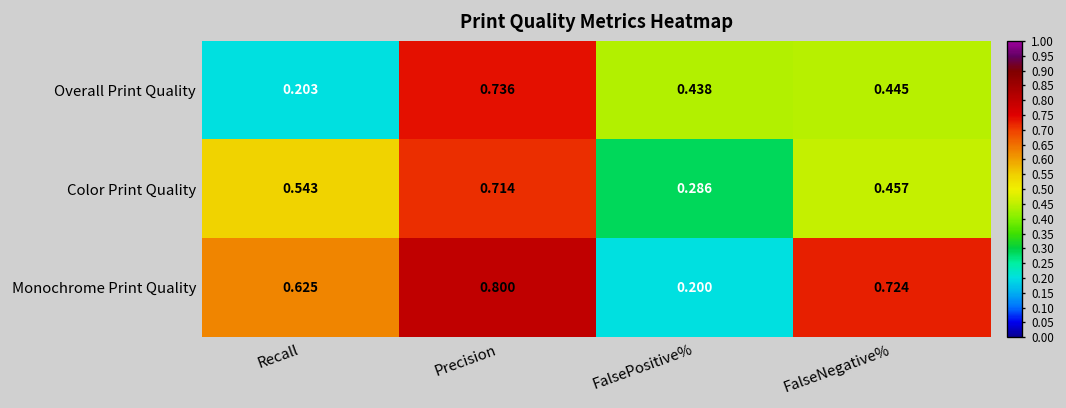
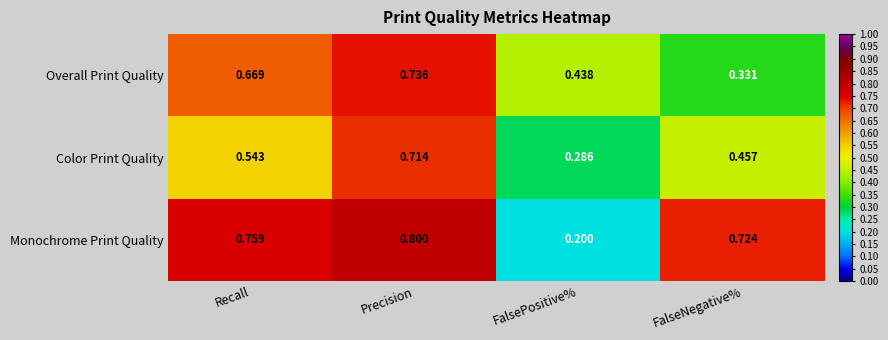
  {
    "Overall Print Quality": {
-     "Recall": 0.203,
+     "Recall": 0.669,
      "Precision": 0.736,
      "FalsePositive%": 0.438,
-     "FalseNegative%": 0.445
+     "FalseNegative%": 0.331
    },
    "Color Print Quality": {
      "Recall": 0.543,
      "Precision": 0.714,
      "FalsePositive%": 0.286,
      "FalseNegative%": 0.457
    },
    "Monochrome Print Quality": {
-     "Recall": 0.625,
+     "Recall": 0.759,
      "Precision": 0.800,
      "FalsePositive%": 0.200,
      "FalseNegative%": 0.724
    }
  }
